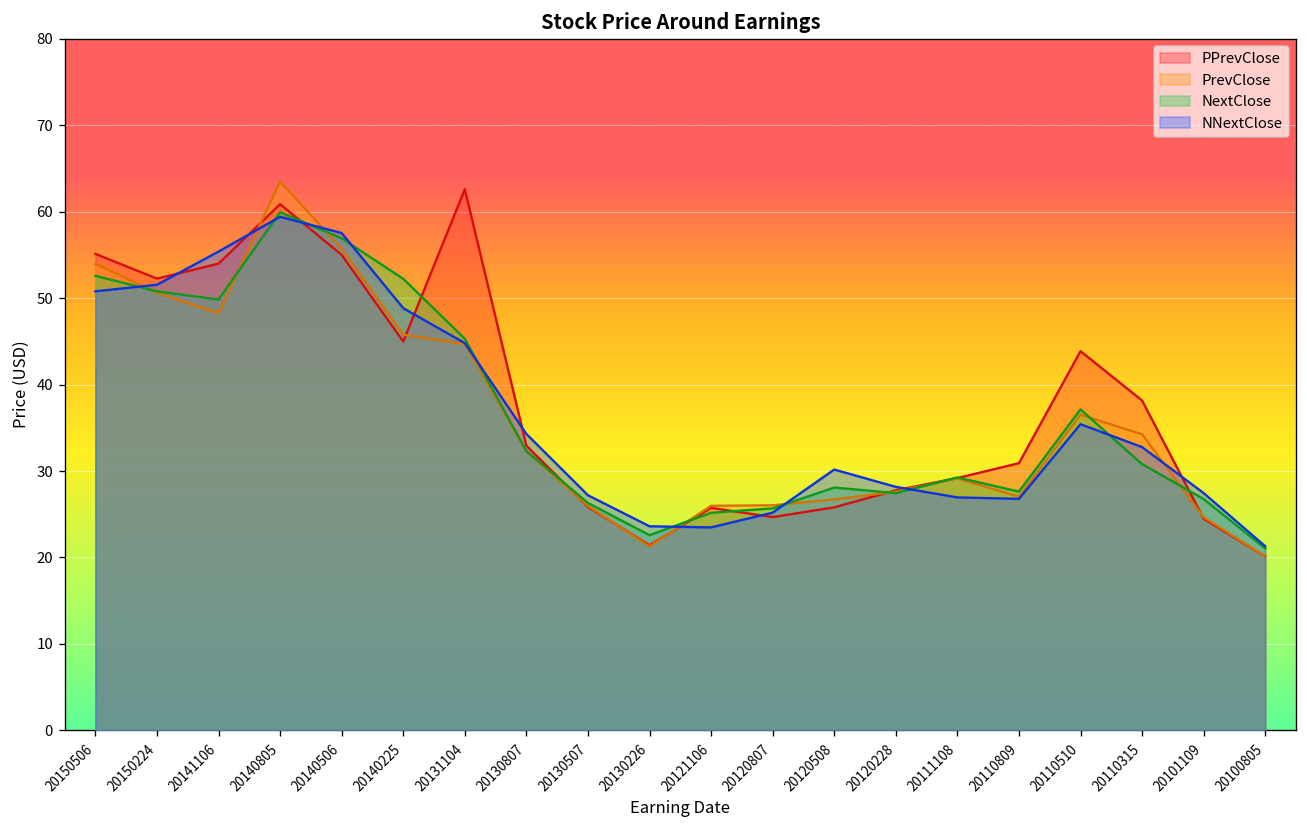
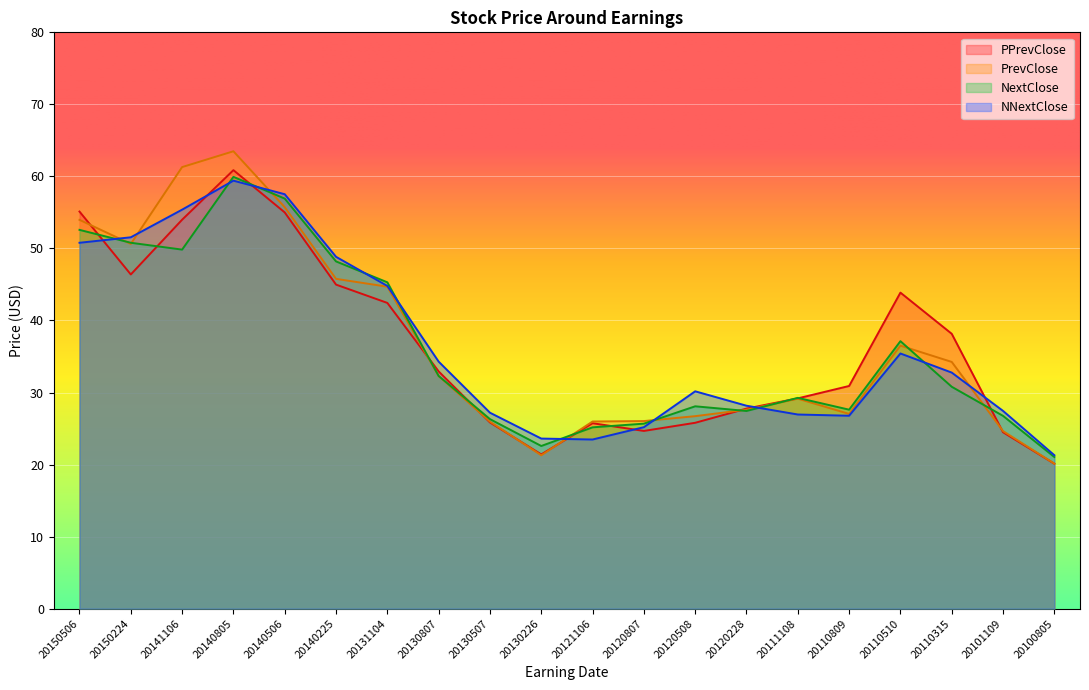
  {
    "PPrevClose": {
      "20150506": 55,
-     "20150224": 52,
+     "20150224": 46,
      "20141106": 54,
      "20140805": 61,
      "20140506": 55,
      "20140225": 45,
-     "20131104": 63,
+     "20131104": 42,
      "20130807": 33,
      "20120807": 25,
      "20120508": 26,
      "20110809": 31,
      "20110510": 44,
      "20110315": 38
    },
    "PrevClose": {
      "20150506": 54,
-     "20141106": 48,
+     "20141106": 61,
      "20140805": 63,
      "20140506": 56,
      "20140225": 46,
      "20120807": 26,
      "20120508": 27,
      "20110510": 37,
      "20110315": 34
    },
    "NextClose": {
      "20150506": 53,
      "20141106": 50,
      "20140805": 60,
      "20140506": 57,
-     "20140225": 52,
+     "20140225": 48,
      "20131104": 45,
      "20130226": 23,
      "20121106": 25,
      "20120807": 26,
      "20120508": 28,
      "20110809": 28,
      "20110510": 37,
      "20110315": 31,
      "20101109": 27
    },
    "NNextClose": {
      "20150506": 51,
      "20150224": 52,
      "20141106": 55,
      "20140805": 59,
      "20140506": 58,
      "20140225": 49,
      "20130807": 34,
      "20130507": 27,
      "20130226": 24,
      "20121106": 23,
      "20120807": 25,
      "20120508": 30,
      "20120228": 28,
      "20111108": 27,
      "20110510": 35,
      "20110315": 33,
      "20101109": 27
    }
  }
